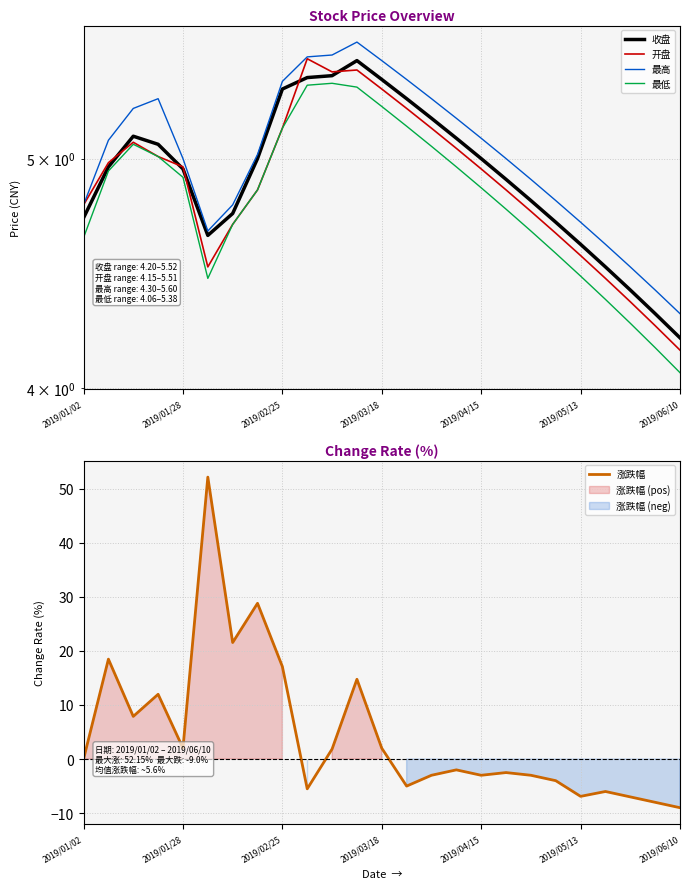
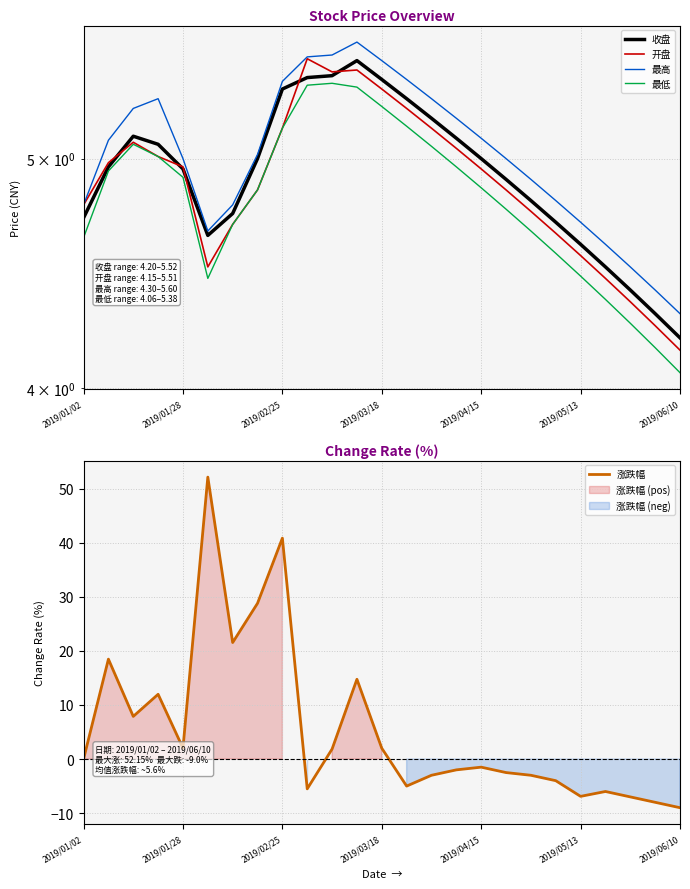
  {
    "Change Rate (%)": {
      "2019/01/02": 0,
-     "2019/02/25": 17,
+     "2019/02/25": 41,
      "2019/03/18": 2,
-     "2019/04/15": -3,
+     "2019/04/15": -2,
      "2019/05/13": -7,
      "2019/06/10": -9
    }
  }
